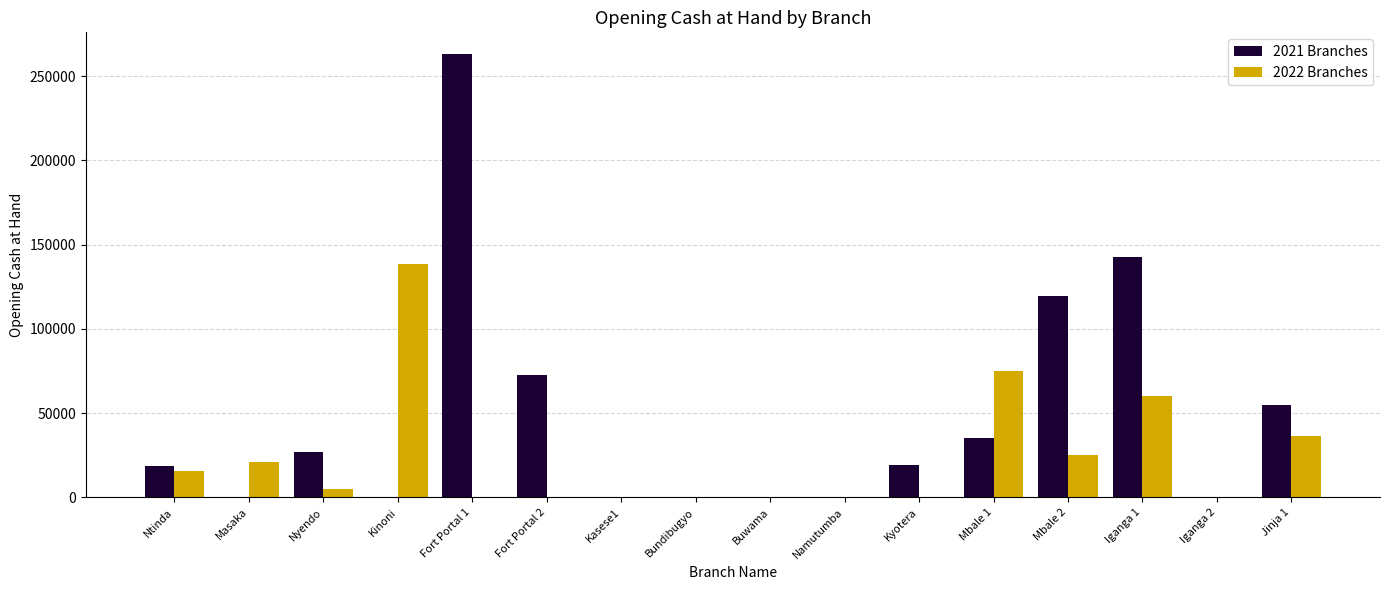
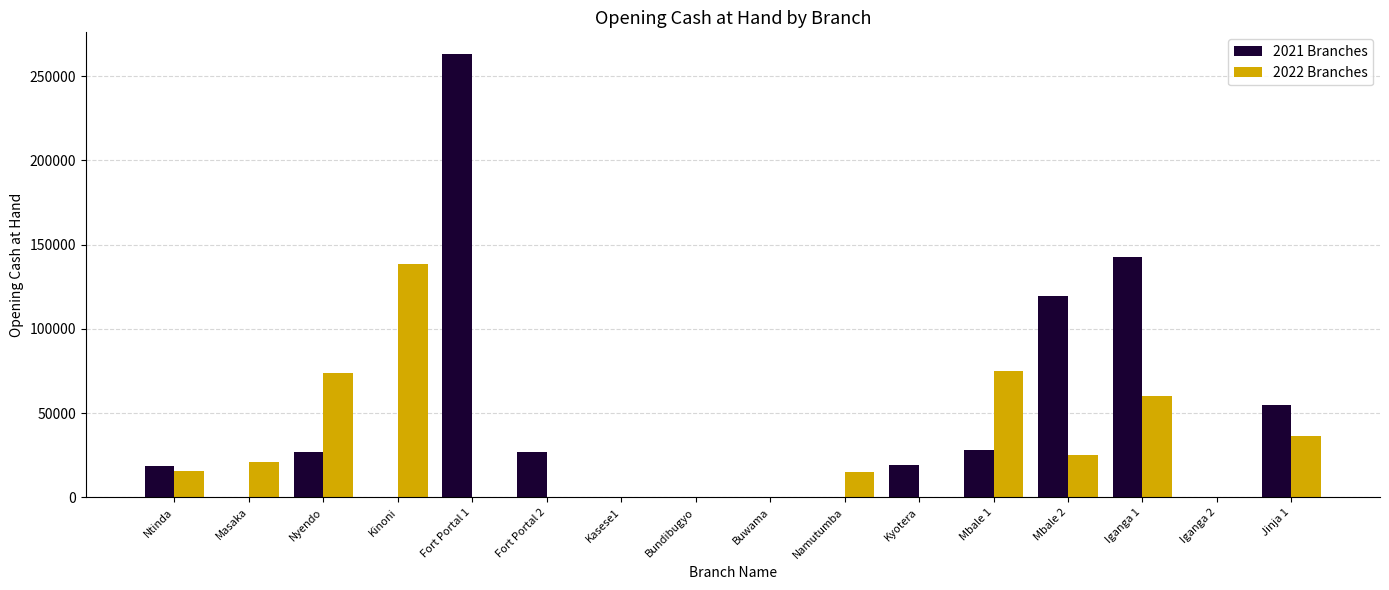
  {
    "2021 Branches": {
      "Ntinda": 19000,
      "Masaka": 0,
      "Nyendo": 27000,
      "Kinoni": 0,
      "Fort Portal 1": 263000,
-     "Fort Portal 2": 73000,
+     "Fort Portal 2": 27000,
      "Kasese1": 0,
      "Bundibugyo": 0,
      "Buwama": 0,
      "Namutumba": 0,
      "Kyotera": 19000,
-     "Mbale 1": 35000,
+     "Mbale 1": 28000,
      "Mbale 2": 120000,
      "Iganga 1": 143000,
      "Iganga 2": 0,
      "Jinja 1": 55000
    },
    "2022 Branches": {
      "Ntinda": 16000,
      "Masaka": 21000,
-     "Nyendo": 5000,
+     "Nyendo": 74000,
      "Kinoni": 139000,
      "Fort Portal 1": 0,
      "Fort Portal 2": 0,
      "Kasese1": 0,
      "Bundibugyo": 0,
      "Buwama": 0,
-     "Namutumba": 0,
+     "Namutumba": 15000,
      "Kyotera": 0,
      "Mbale 1": 75000,
      "Mbale 2": 25000,
      "Iganga 1": 60000,
      "Iganga 2": 0,
      "Jinja 1": 37000
    }
  }
